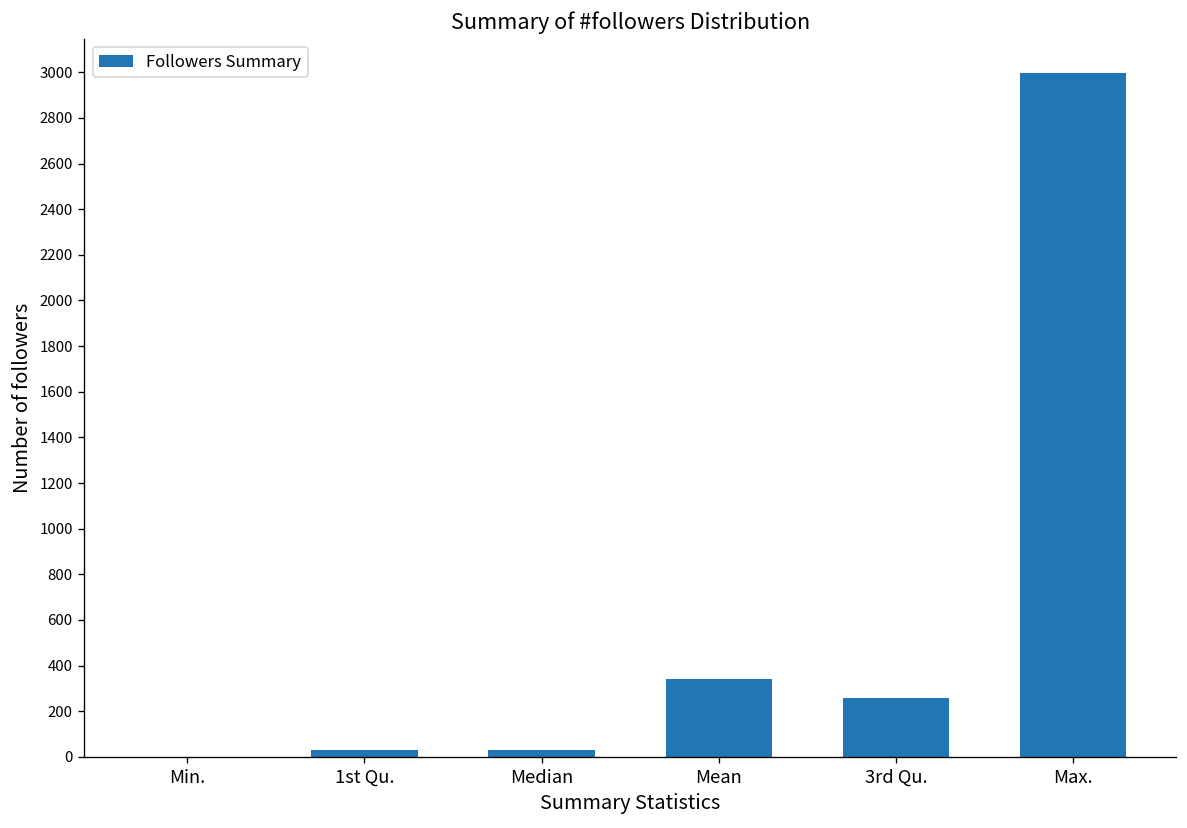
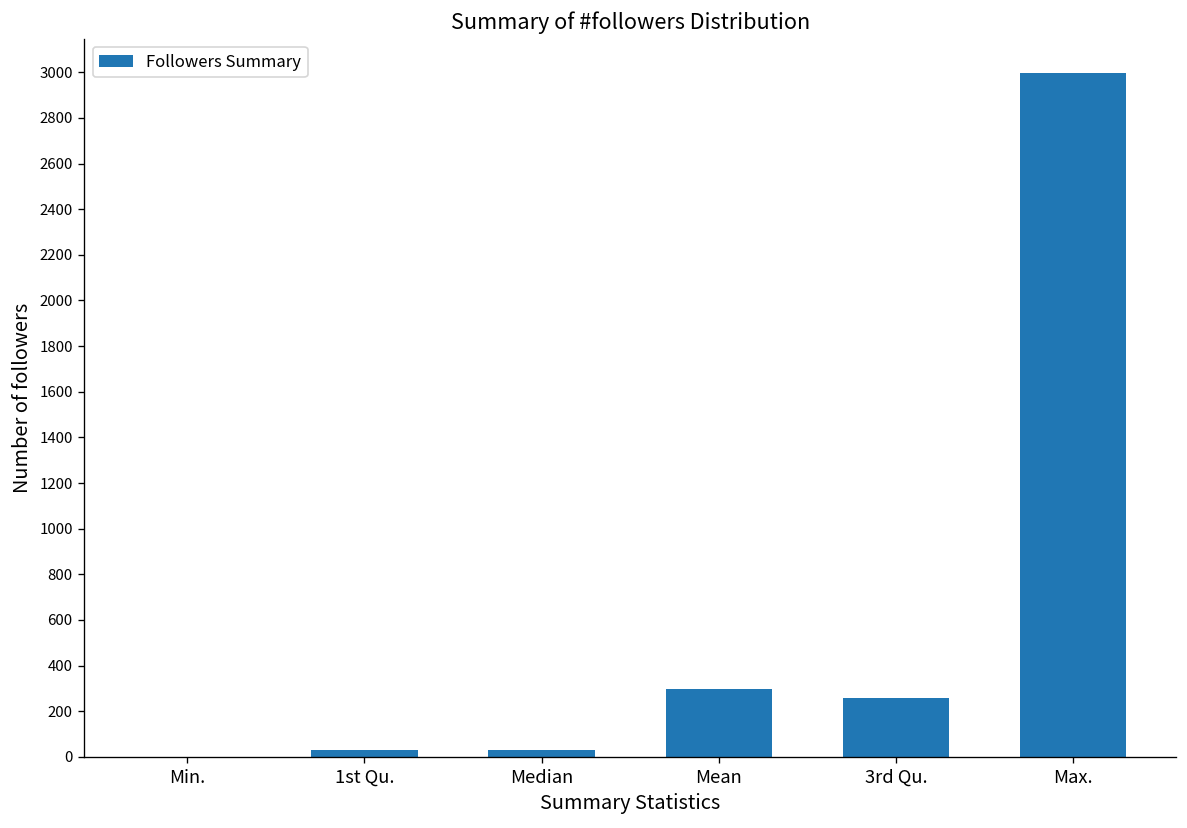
  {
    "Min.": 0,
    "1st Qu.": 30,
    "Median": 30,
-   "Mean": 340,
+   "Mean": 300,
    "3rd Qu.": 260,
    "Max.": 3000
  }
